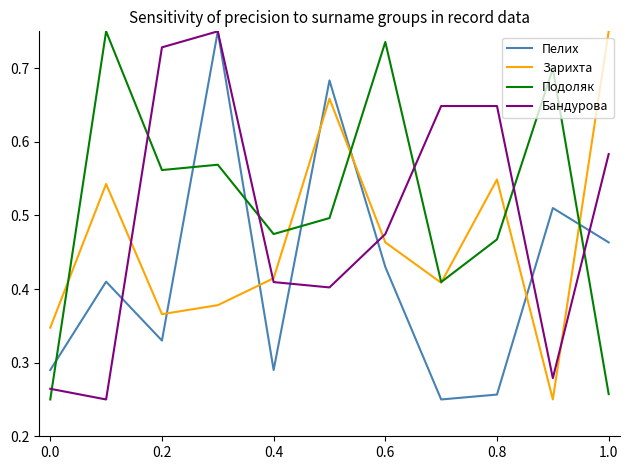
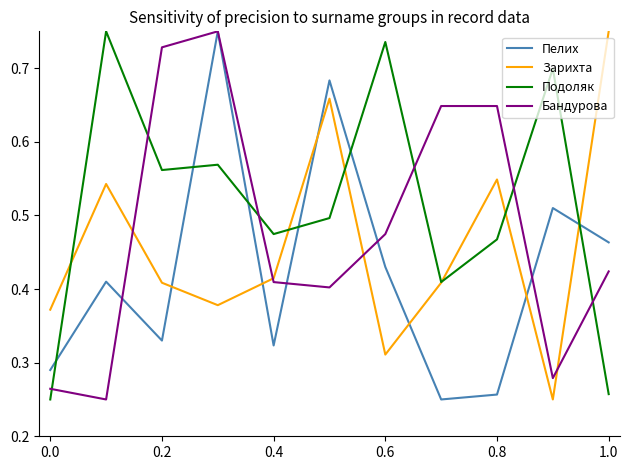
  {
    "Пелих": {
      "0.0": 0.29,
      "0.2": 0.33,
-     "0.4": 0.29,
+     "0.4": 0.32,
      "0.6": 0.43,
      "0.8": 0.26,
      "1.0": 0.46
    },
    "Зарихта": {
-     "0.0": 0.35,
-     "0.2": 0.37,
+     "0.0": 0.37,
+     "0.2": 0.41,
      "0.4": 0.41,
-     "0.6": 0.46,
+     "0.6": 0.31,
      "0.8": 0.55,
      "1.0": 0.75
    },
    "Подоляк": {
      "0.0": 0.25,
      "0.2": 0.56,
      "0.4": 0.47,
      "0.6": 0.74,
      "0.8": 0.47,
      "1.0": 0.26
    },
    "Бандурова": {
      "0.0": 0.26,
      "0.2": 0.73,
      "0.4": 0.41,
      "0.6": 0.47,
      "0.8": 0.65,
-     "1.0": 0.58
+     "1.0": 0.42
    }
  }
